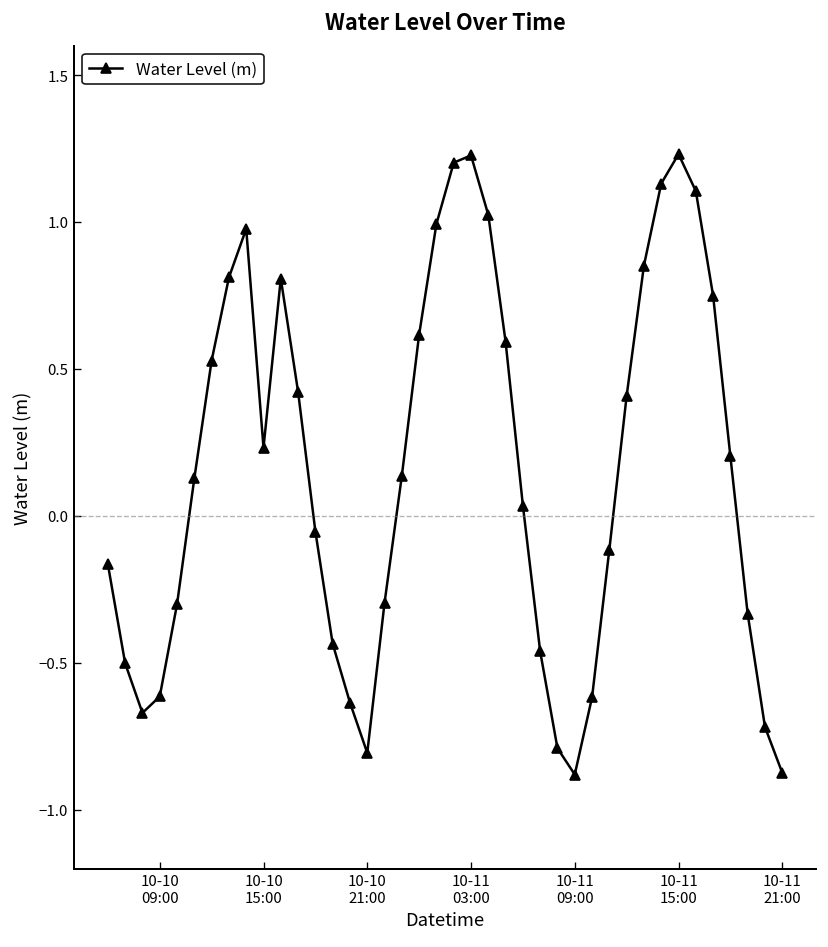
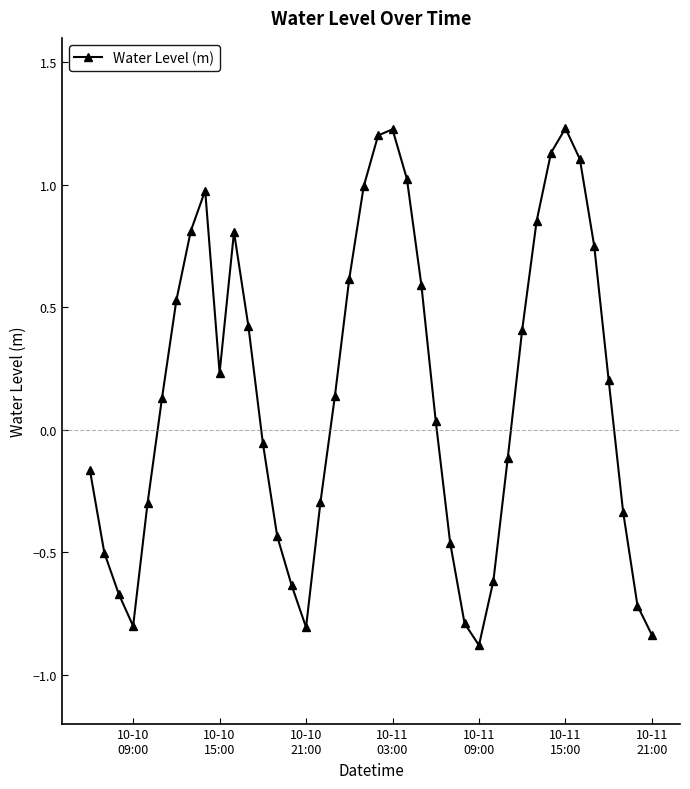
  {
-   "10-10 09:00": -0.61,
+   "10-10 09:00": -0.80,
    "10-10 15:00": 0.23,
    "10-10 21:00": -0.81,
    "10-11 03:00": 1.23,
    "10-11 09:00": -0.88,
    "10-11 15:00": 1.23,
-   "10-11 21:00": -0.87
+   "10-11 21:00": -0.84
  }
